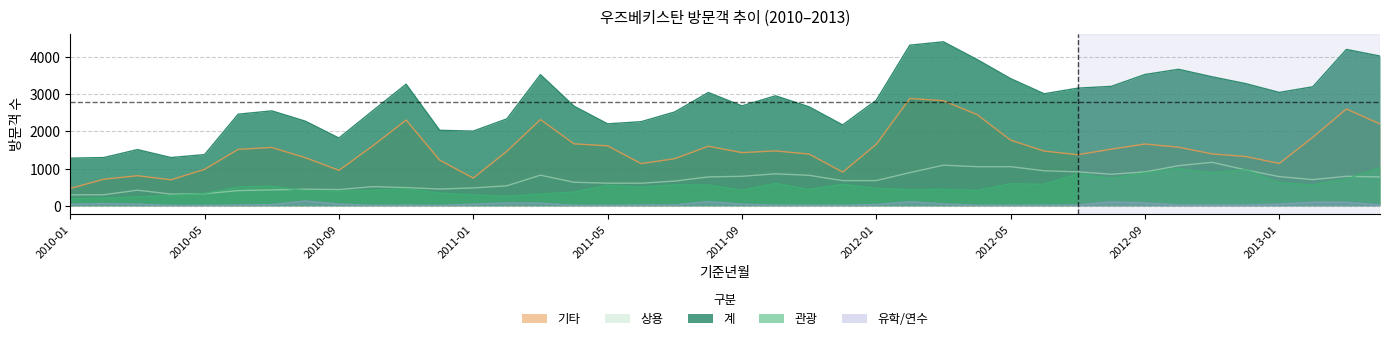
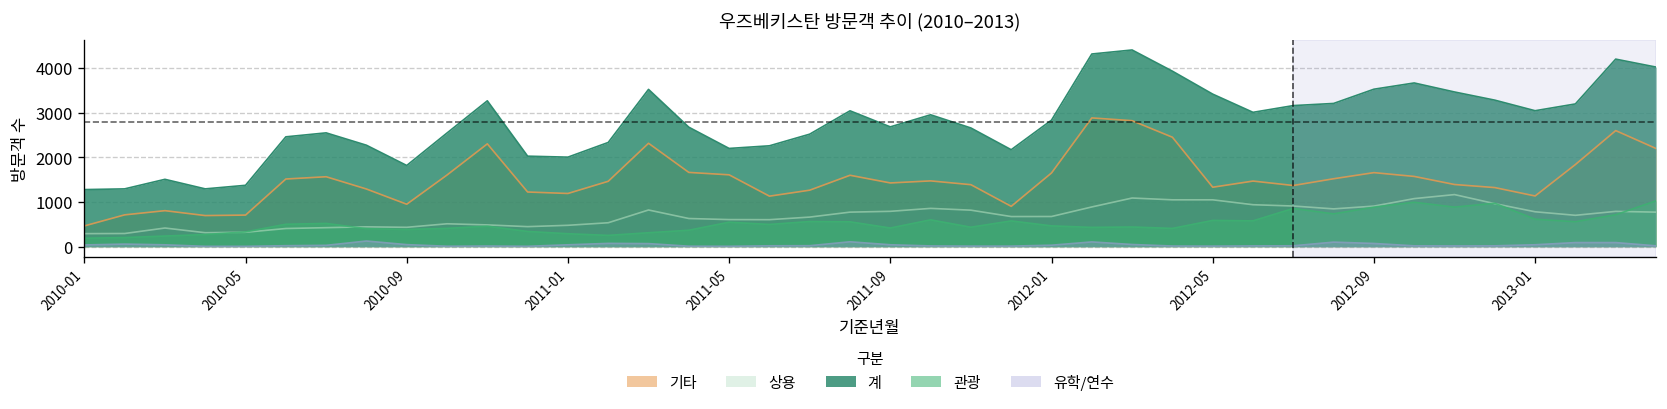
  {
    "기타": {
      "2010-01": 500,
-     "2010-05": 1000,
+     "2010-05": 700,
      "2010-09": 1000,
-     "2011-01": 700,
+     "2011-01": 1200,
      "2011-05": 1600,
      "2011-09": 1400,
      "2012-01": 1700,
-     "2012-05": 1800,
+     "2012-05": 1300,
      "2012-09": 1700,
      "2013-01": 1100
    }
  }
